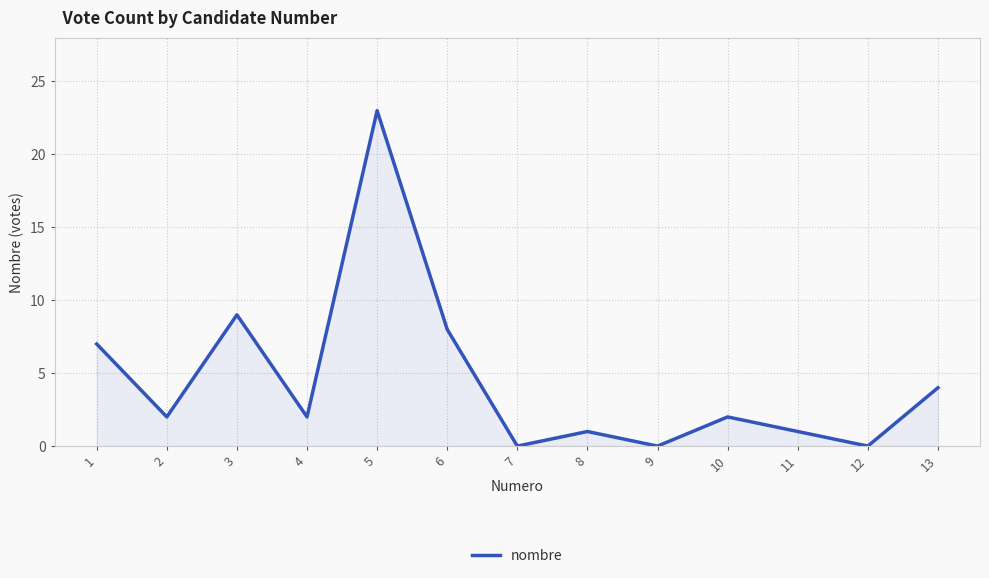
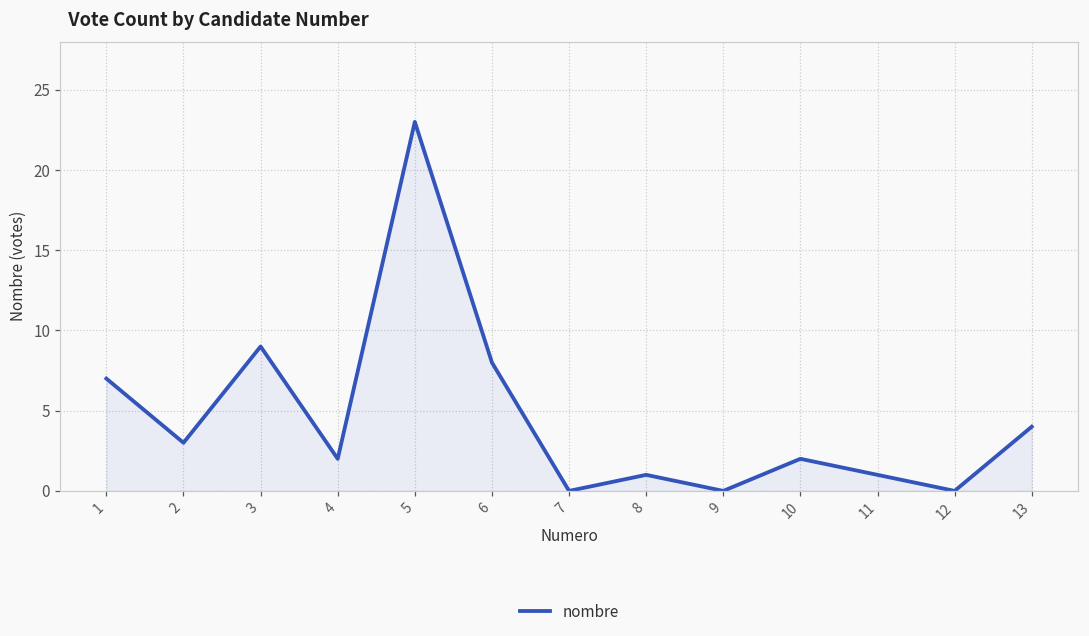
  {
    "1": 7,
-   "2": 2,
+   "2": 3,
    "3": 9,
    "4": 2,
    "5": 23,
    "6": 8,
    "7": 0,
    "8": 1,
    "9": 0,
    "10": 2,
    "11": 1,
    "12": 0,
    "13": 4
  }
